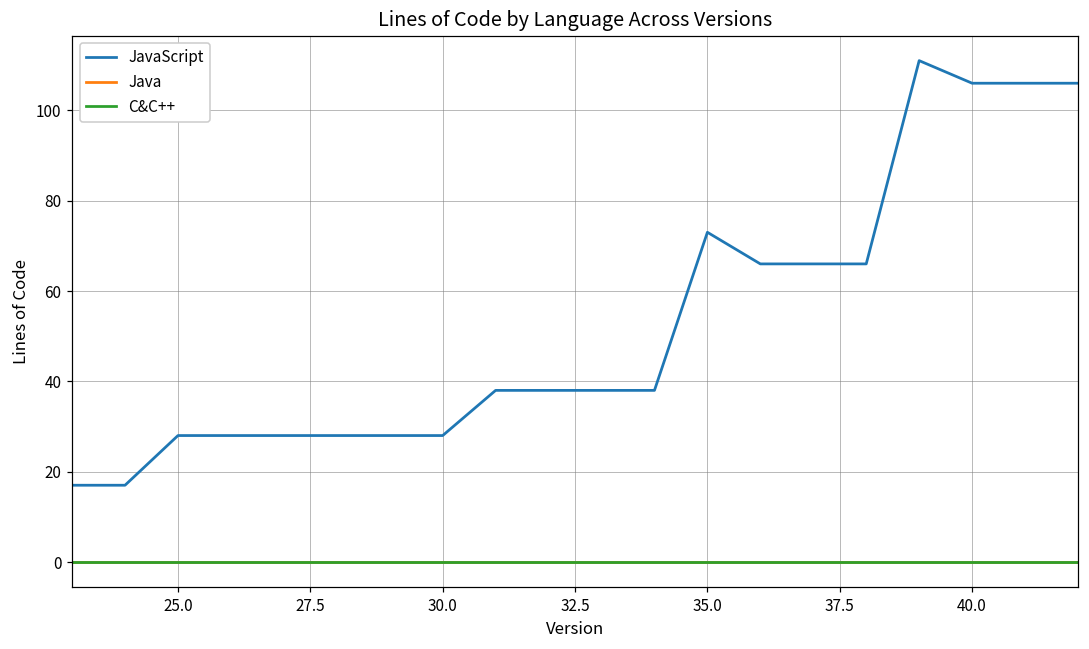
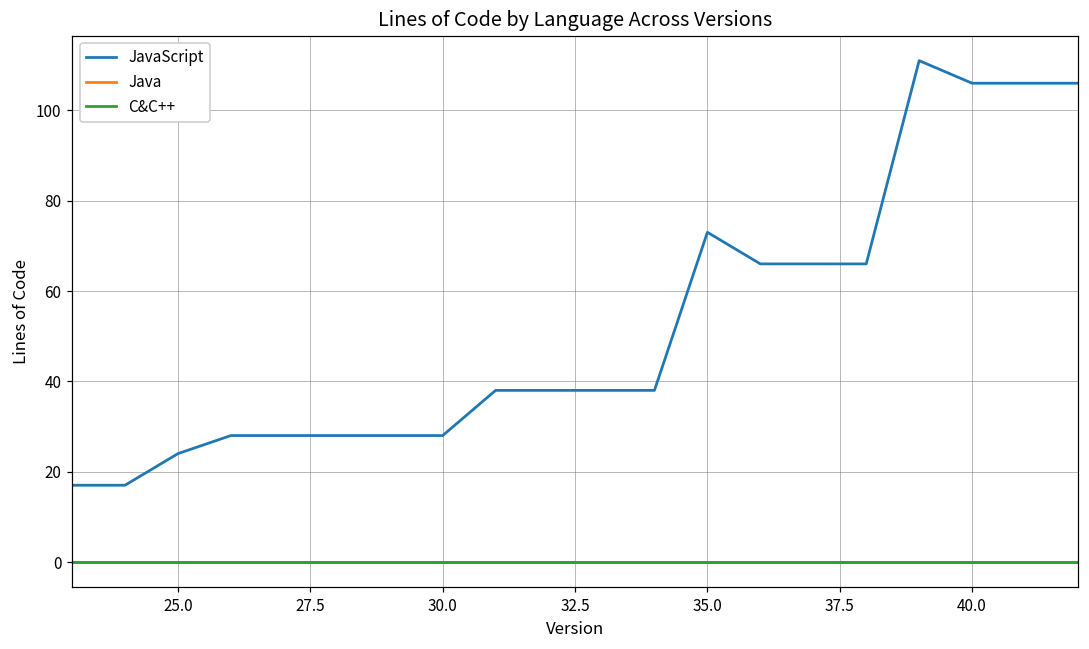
  {
    "JavaScript": {
-     "25.0": 28,
+     "25.0": 24,
      "30.0": 28,
      "35.0": 73,
      "40.0": 106
    },
    "C&C++": {
      "25.0": 0,
      "30.0": 0,
      "35.0": 0,
      "40.0": 0
    }
  }
